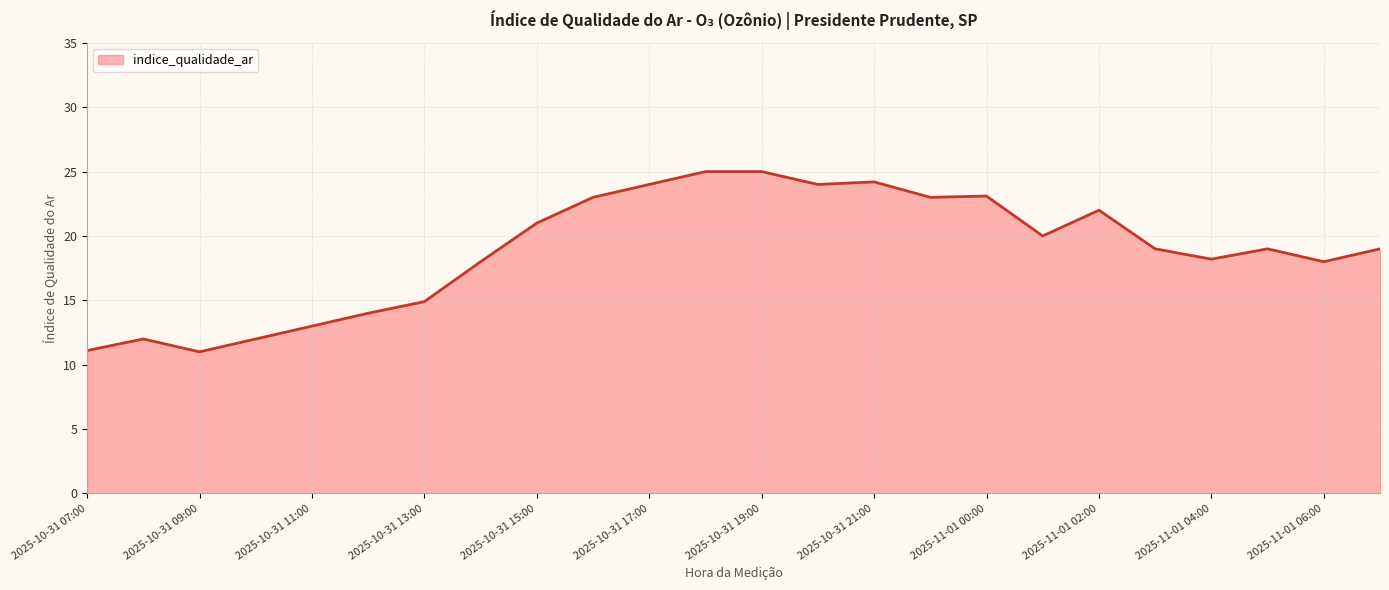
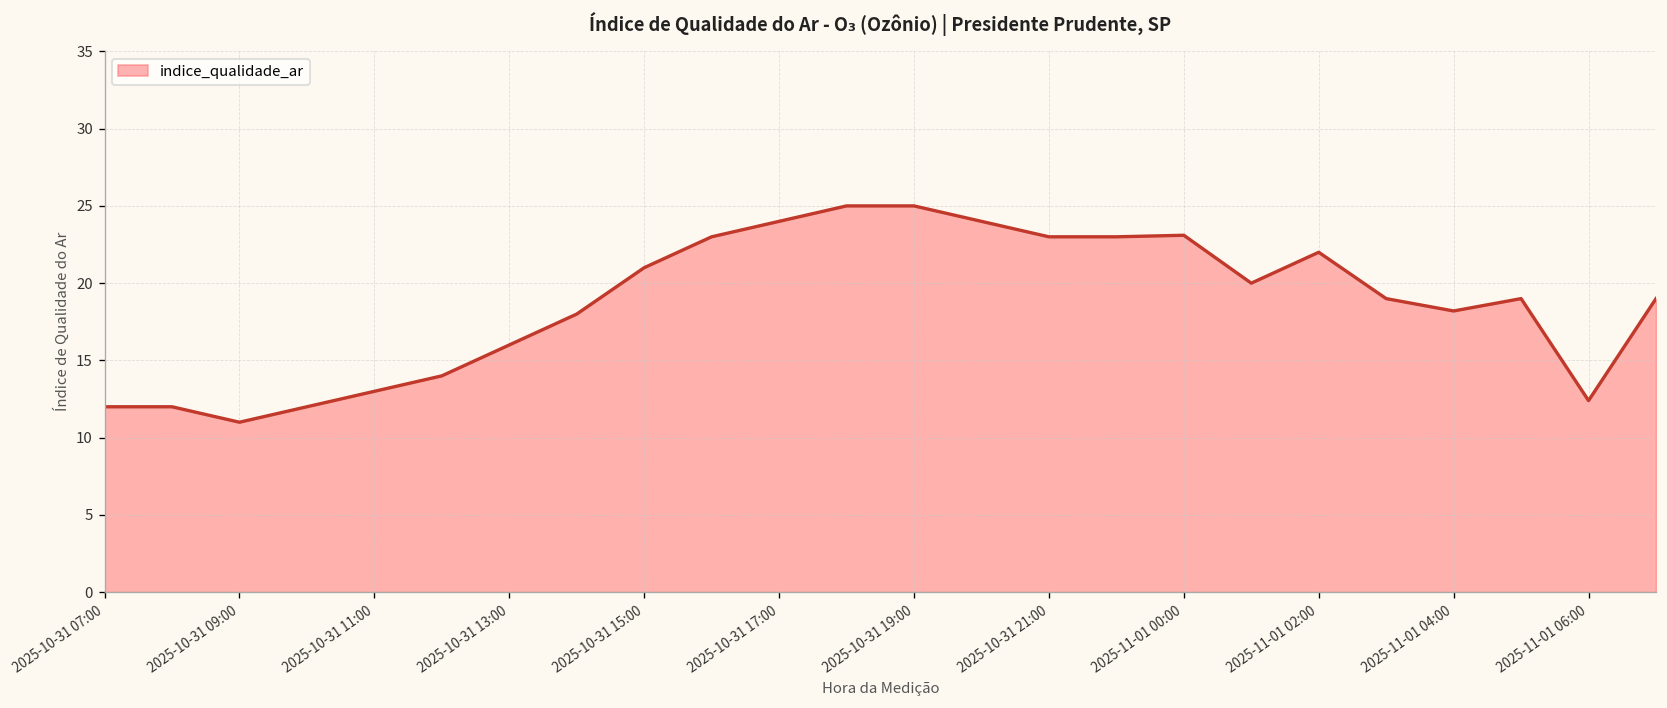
  {
-   "2025-10-31 07:00": 11.1,
+   "2025-10-31 07:00": 12.0,
    "2025-10-31 09:00": 11.0,
    "2025-10-31 11:00": 13.0,
-   "2025-10-31 13:00": 14.9,
+   "2025-10-31 13:00": 16.0,
    "2025-10-31 15:00": 21.0,
    "2025-10-31 17:00": 24.0,
    "2025-10-31 19:00": 25.0,
-   "2025-10-31 21:00": 24.2,
+   "2025-10-31 21:00": 23.0,
    "2025-11-01 00:00": 23.1,
    "2025-11-01 02:00": 22.0,
    "2025-11-01 04:00": 18.2,
-   "2025-11-01 06:00": 18.0
+   "2025-11-01 06:00": 12.4
  }
